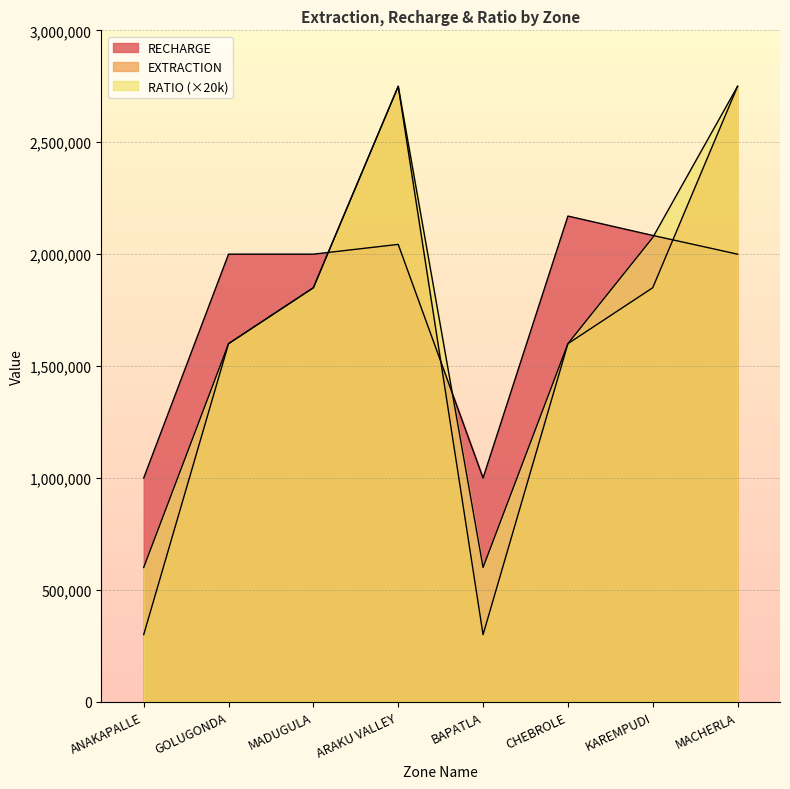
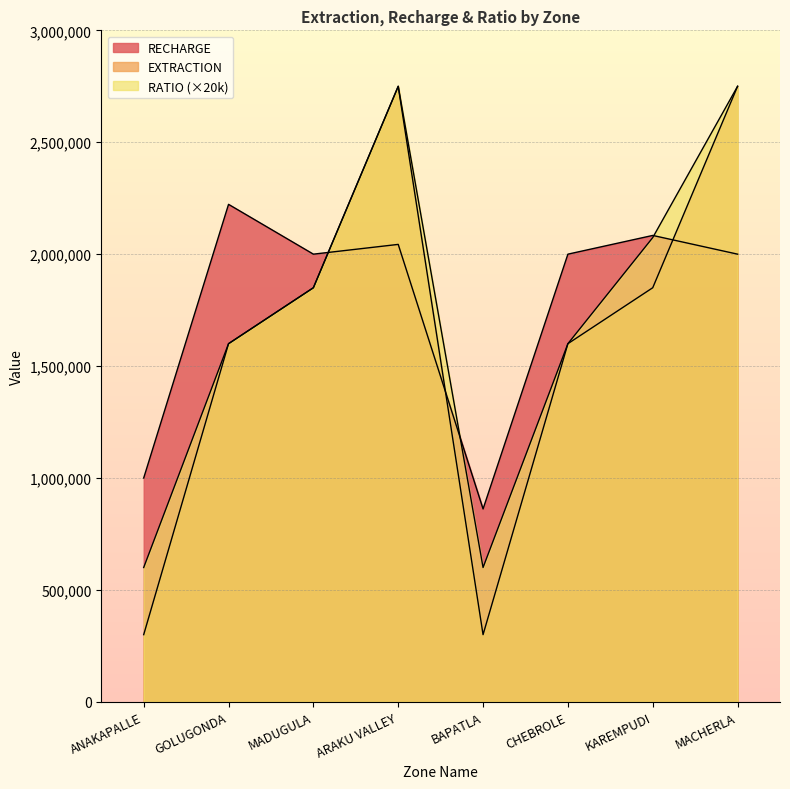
  {
    "RECHARGE": {
      "ANAKAPALLE": "1,000,000",
-     "GOLUGONDA": "2,000,000",
+     "GOLUGONDA": "2,220,000",
      "MADUGULA": "2,000,000",
      "ARAKU VALLEY": "2,040,000",
-     "BAPATLA": "1,000,000",
-     "CHEBROLE": "2,170,000",
+     "BAPATLA": "860,000",
+     "CHEBROLE": "2,000,000",
      "MACHERLA": "2,000,000"
    },
    "EXTRACTION": {
      "ANAKAPALLE": "300,000",
      "BAPATLA": "300,000",
      "KAREMPUDI": "1,850,000"
    },
    "RATIO (×20k)": {
      "ANAKAPALLE": "600,000",
      "BAPATLA": "600,000"
    }
  }
